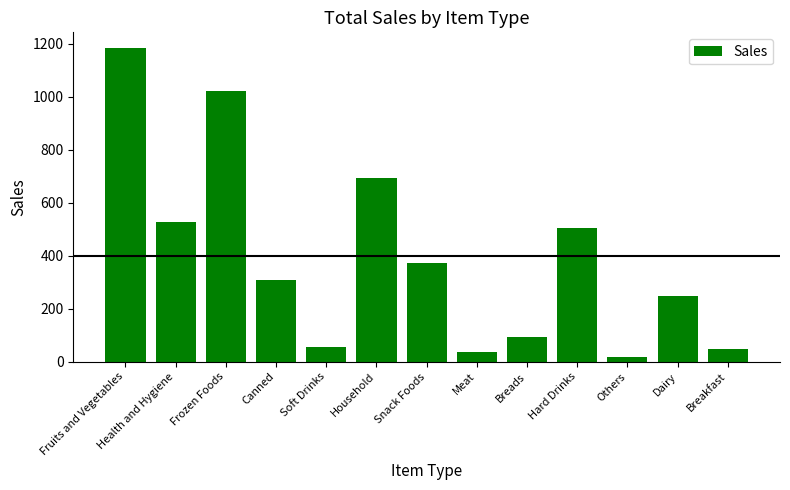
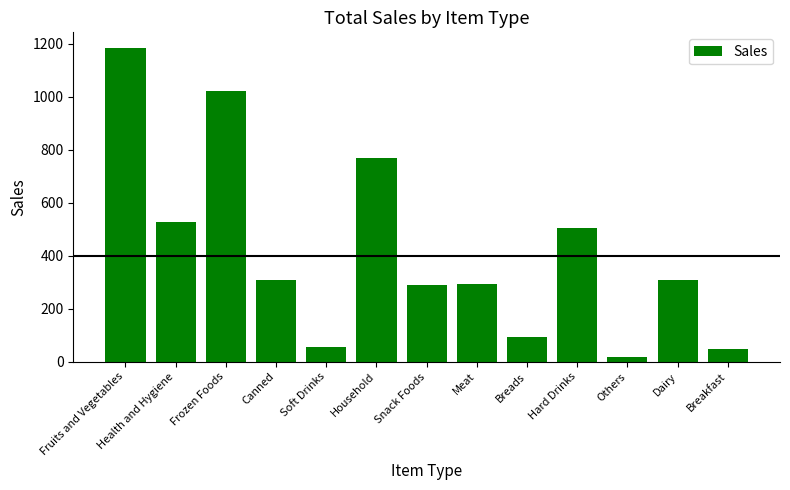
  {
    "Fruits and Vegetables": 1180,
    "Health and Hygiene": 530,
    "Frozen Foods": 1020,
    "Canned": 310,
    "Soft Drinks": 60,
-   "Household": 690,
-   "Snack Foods": 370,
-   "Meat": 40,
+   "Household": 770,
+   "Snack Foods": 290,
+   "Meat": 290,
    "Breads": 90,
    "Hard Drinks": 510,
    "Others": 20,
-   "Dairy": 250,
+   "Dairy": 310,
    "Breakfast": 50
  }
